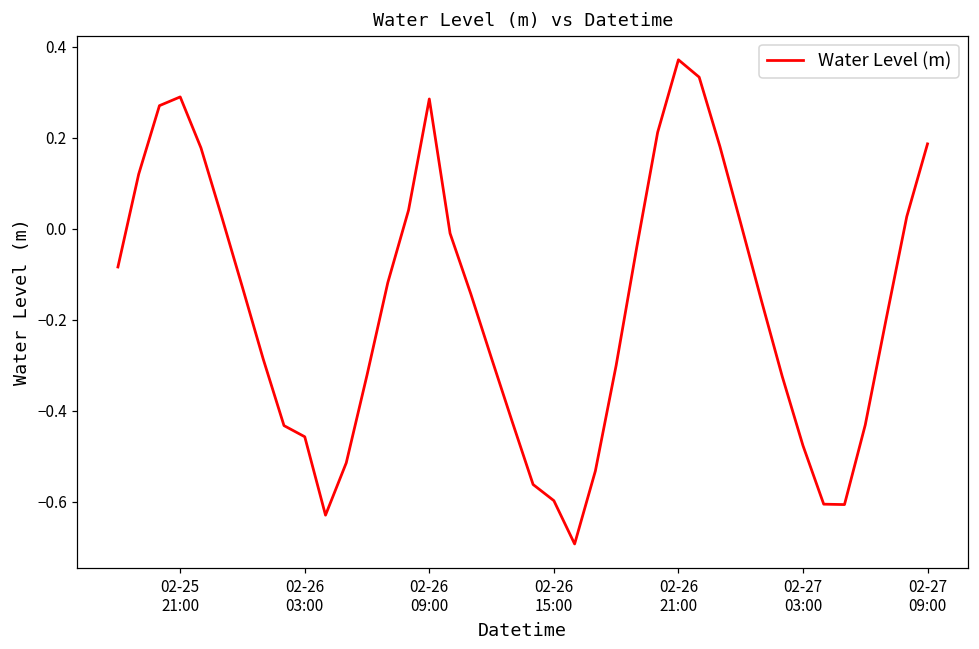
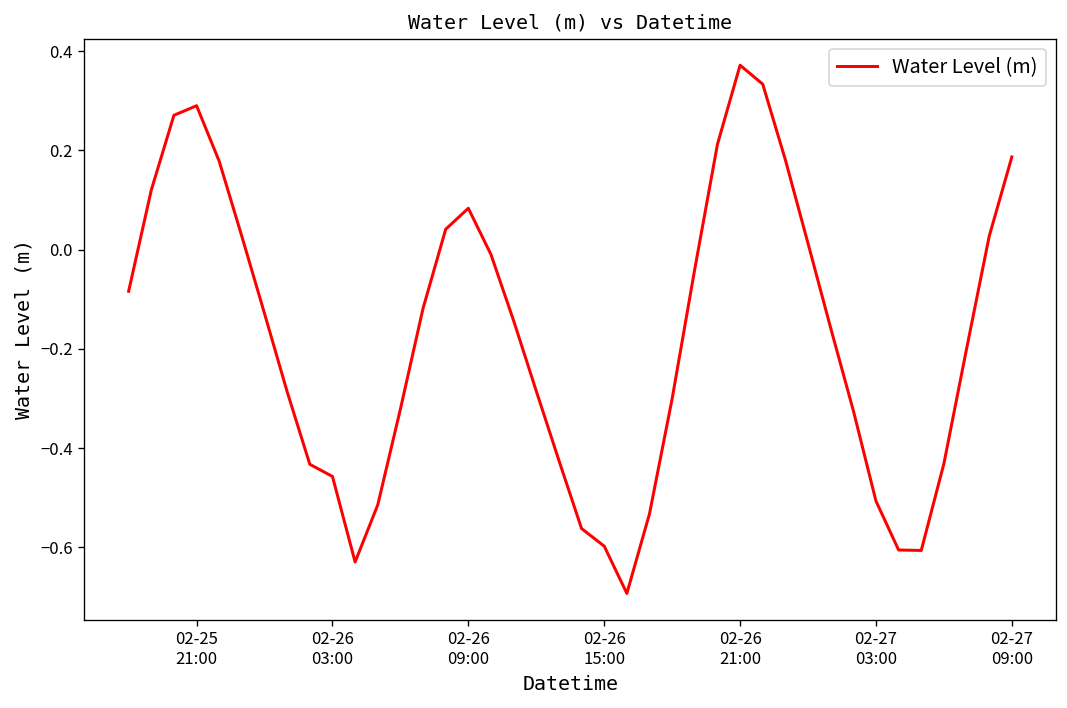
  {
    "02-25 21:00": 0.29,
    "02-26 03:00": -0.46,
-   "02-26 09:00": 0.29,
+   "02-26 09:00": 0.08,
    "02-26 15:00": -0.60,
    "02-26 21:00": 0.37,
-   "02-27 03:00": -0.48,
+   "02-27 03:00": -0.51,
    "02-27 09:00": 0.19
  }
